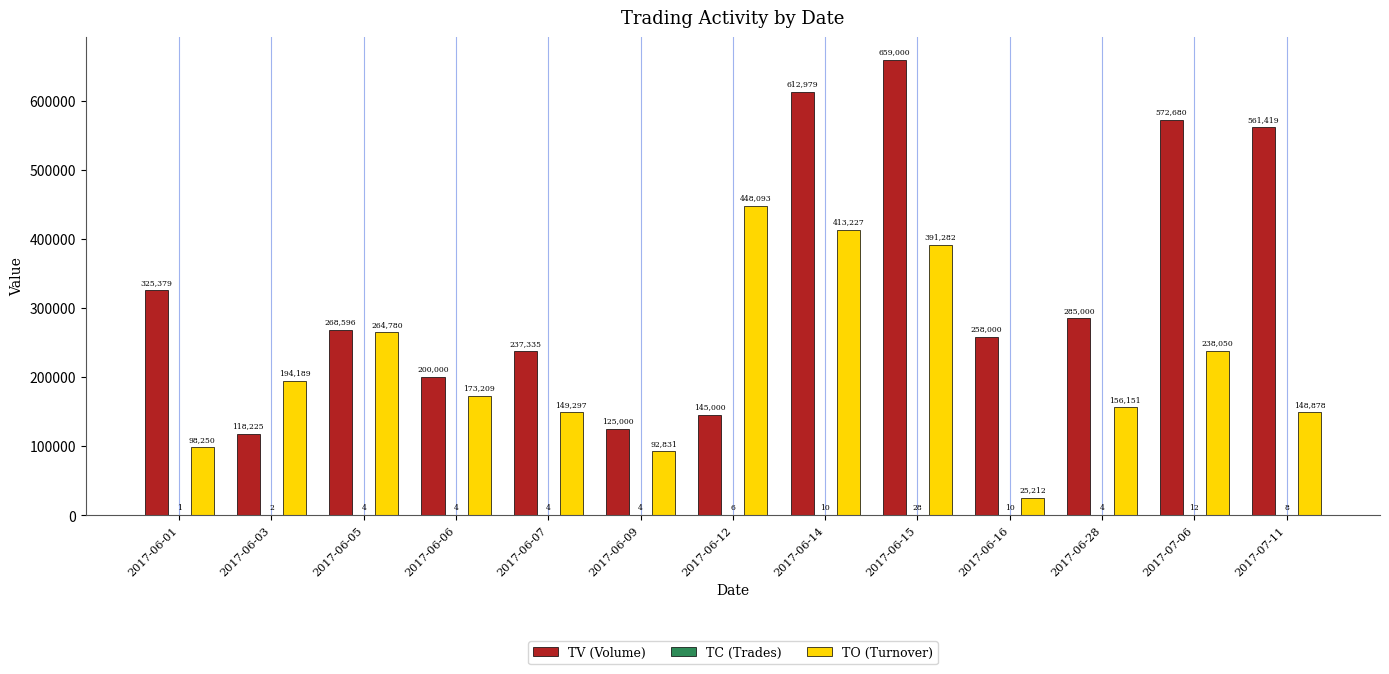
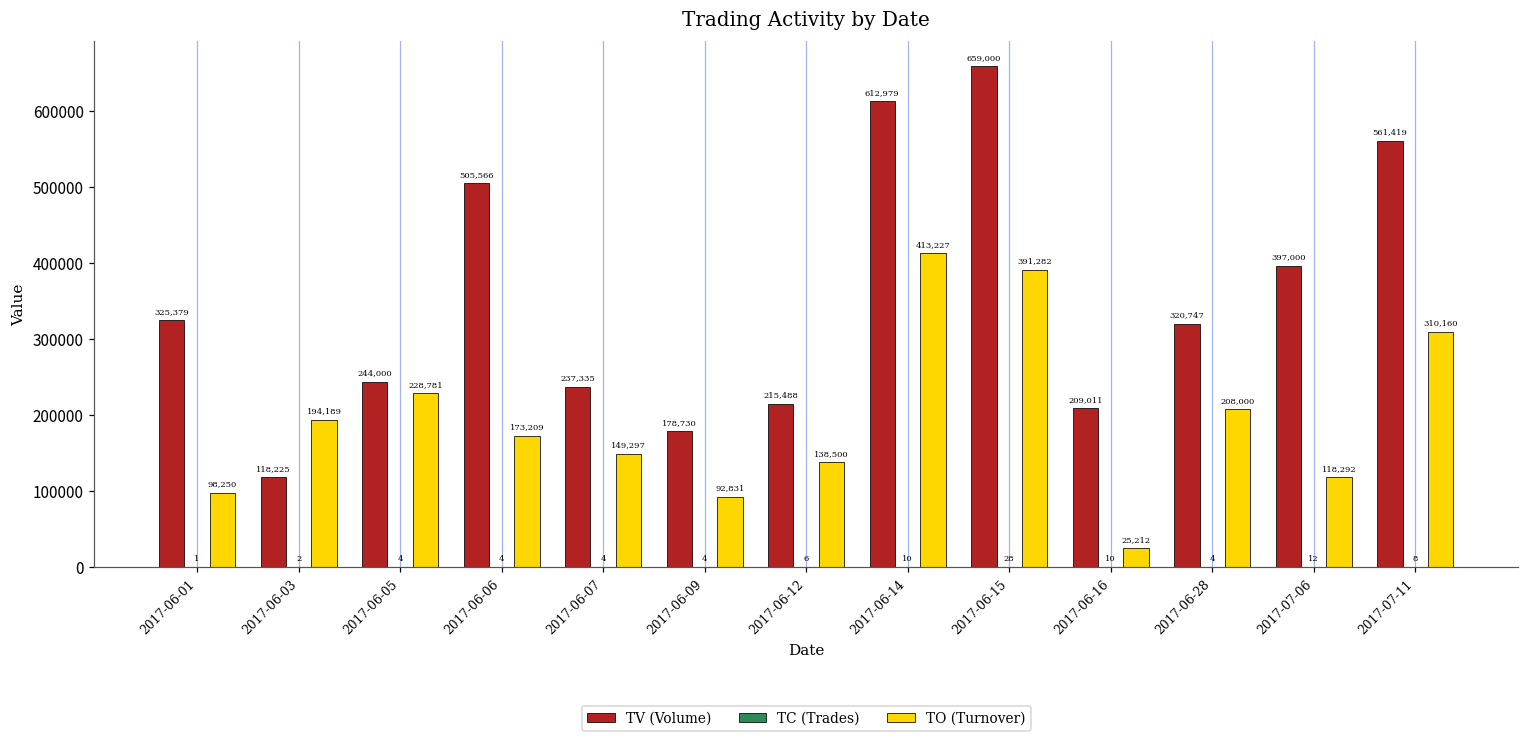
  {
    "TV (Volume)": {
      "2017-06-01": "325,379",
      "2017-06-03": "118,225",
-     "2017-06-05": "268,596",
-     "2017-06-06": "200,000",
+     "2017-06-05": "244,000",
+     "2017-06-06": "505,566",
      "2017-06-07": "237,335",
-     "2017-06-09": "125,000",
-     "2017-06-12": "145,000",
+     "2017-06-09": "178,730",
+     "2017-06-12": "215,488",
      "2017-06-14": "612,979",
      "2017-06-15": "659,000",
-     "2017-06-16": "258,000",
-     "2017-06-28": "285,000",
-     "2017-07-06": "572,680",
+     "2017-06-16": "209,011",
+     "2017-06-28": "320,747",
+     "2017-07-06": "397,000",
      "2017-07-11": "561,419"
    },
    "TC (Trades)": {
      "2017-06-01": "1",
      "2017-06-03": "2",
      "2017-06-05": "4",
      "2017-06-06": "4",
      "2017-06-07": "4",
      "2017-06-09": "4",
      "2017-06-12": "6",
      "2017-06-14": "10",
      "2017-06-15": "28",
      "2017-06-16": "10",
      "2017-06-28": "4",
      "2017-07-06": "12",
      "2017-07-11": "8"
    },
    "TO (Turnover)": {
      "2017-06-01": "98,250",
      "2017-06-03": "194,189",
-     "2017-06-05": "264,780",
+     "2017-06-05": "228,781",
      "2017-06-06": "173,209",
      "2017-06-07": "149,297",
      "2017-06-09": "92,831",
-     "2017-06-12": "448,093",
+     "2017-06-12": "138,500",
      "2017-06-14": "413,227",
      "2017-06-15": "391,282",
      "2017-06-16": "25,212",
-     "2017-06-28": "156,151",
-     "2017-07-06": "238,050",
-     "2017-07-11": "148,878"
+     "2017-06-28": "208,000",
+     "2017-07-06": "118,292",
+     "2017-07-11": "310,160"
    }
  }
